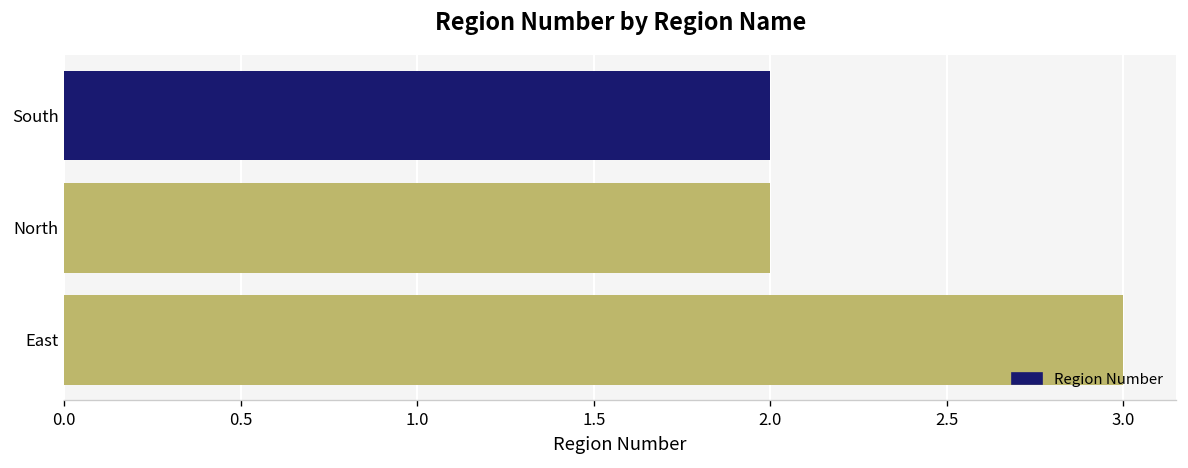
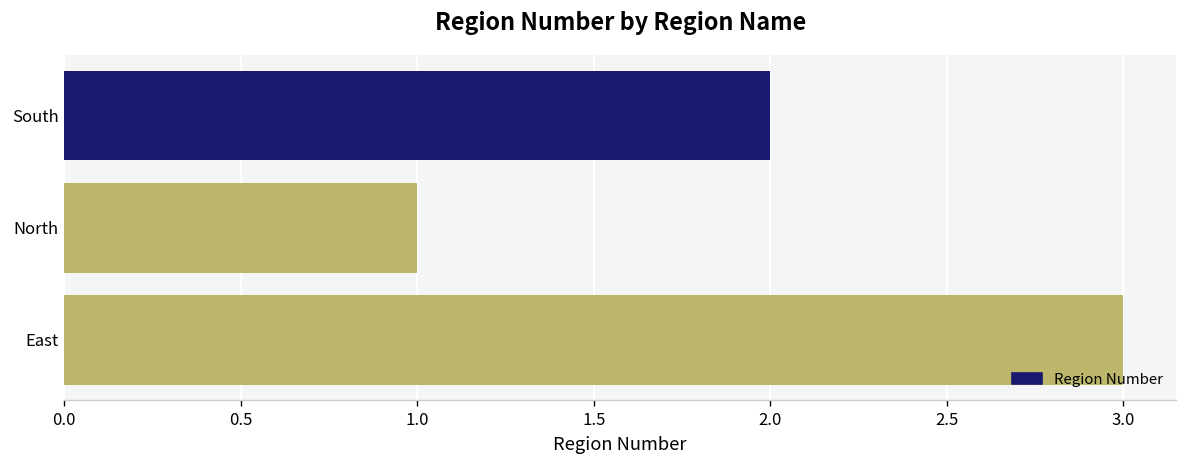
  {
    "South": 2,
-   "North": 2,
+   "North": 1,
    "East": 3
  }
